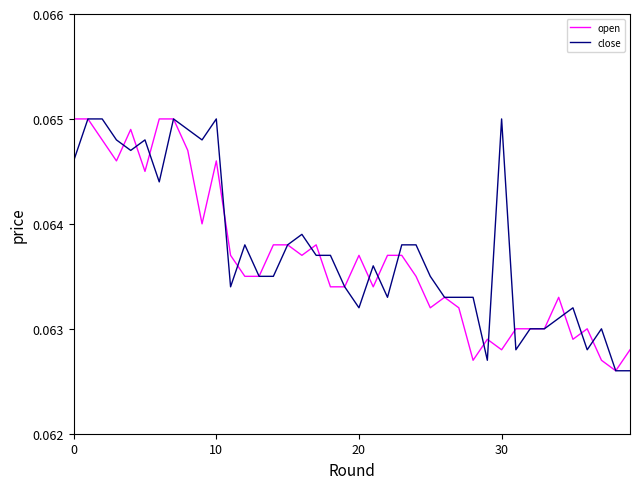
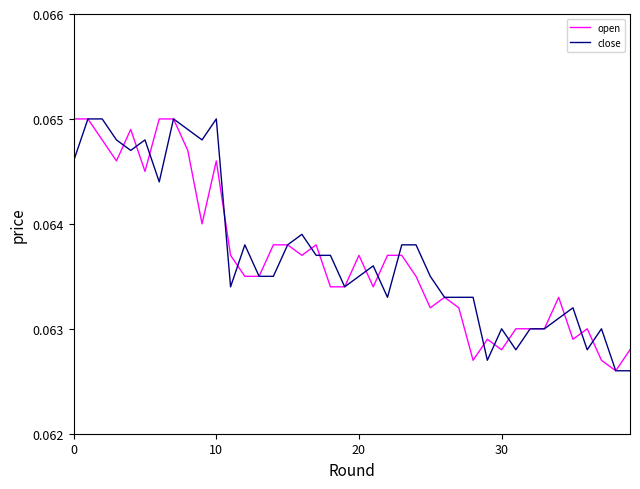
  {
    "open": {
      "0": 0.0650,
      "10": 0.0646,
      "20": 0.0637,
      "30": 0.0628
    },
    "close": {
      "0": 0.0646,
      "10": 0.0650,
-     "20": 0.0632,
-     "30": 0.065
+     "20": 0.0635,
+     "30": 0.063
    }
  }
